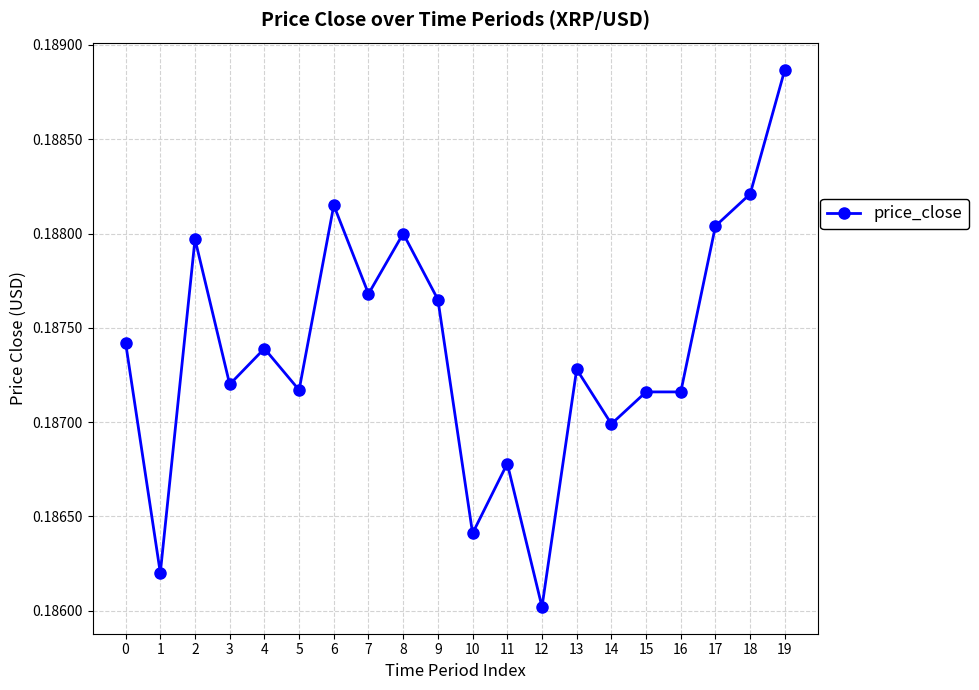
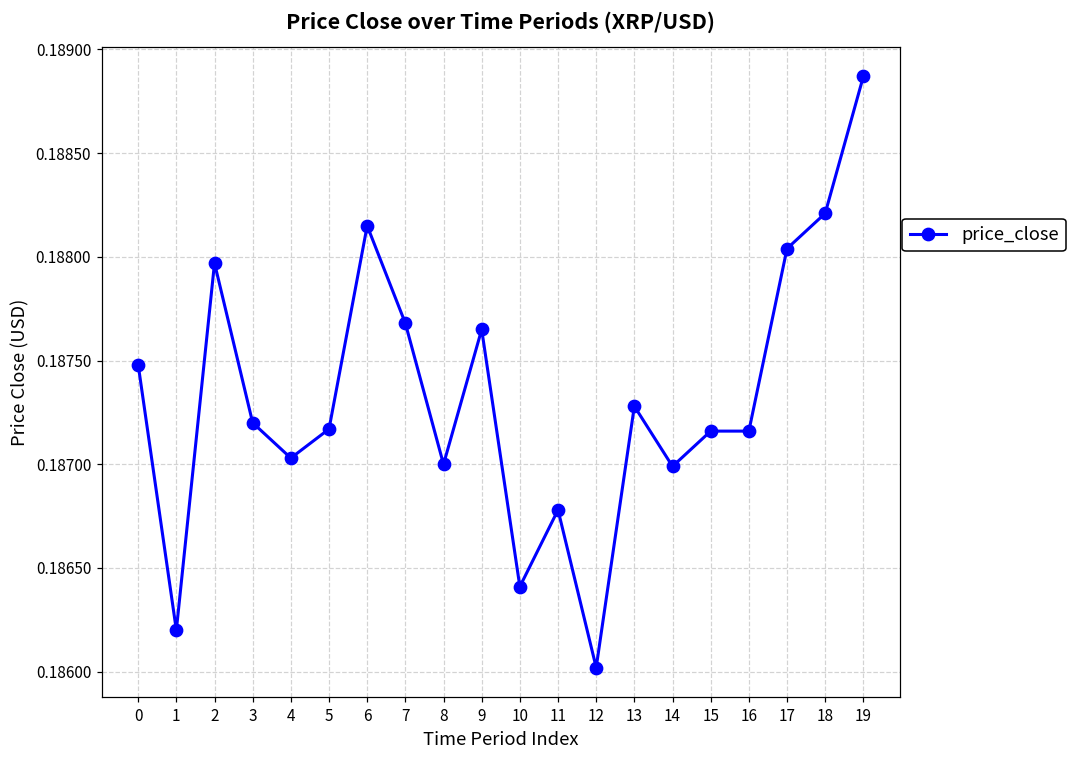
  {
-   "0": 0.18742,
+   "0": 0.18748,
    "1": 0.18620,
    "2": 0.18797,
    "3": 0.18720,
-   "4": 0.18739,
+   "4": 0.18703,
    "5": 0.18717,
    "6": 0.18815,
    "7": 0.18768,
-   "8": 0.188,
+   "8": 0.187,
    "9": 0.18765,
    "10": 0.18641,
    "11": 0.18678,
    "12": 0.18602,
    "13": 0.18728,
    "14": 0.18699,
    "15": 0.18716,
    "16": 0.18716,
    "17": 0.18804,
    "18": 0.18821,
    "19": 0.18887
  }
